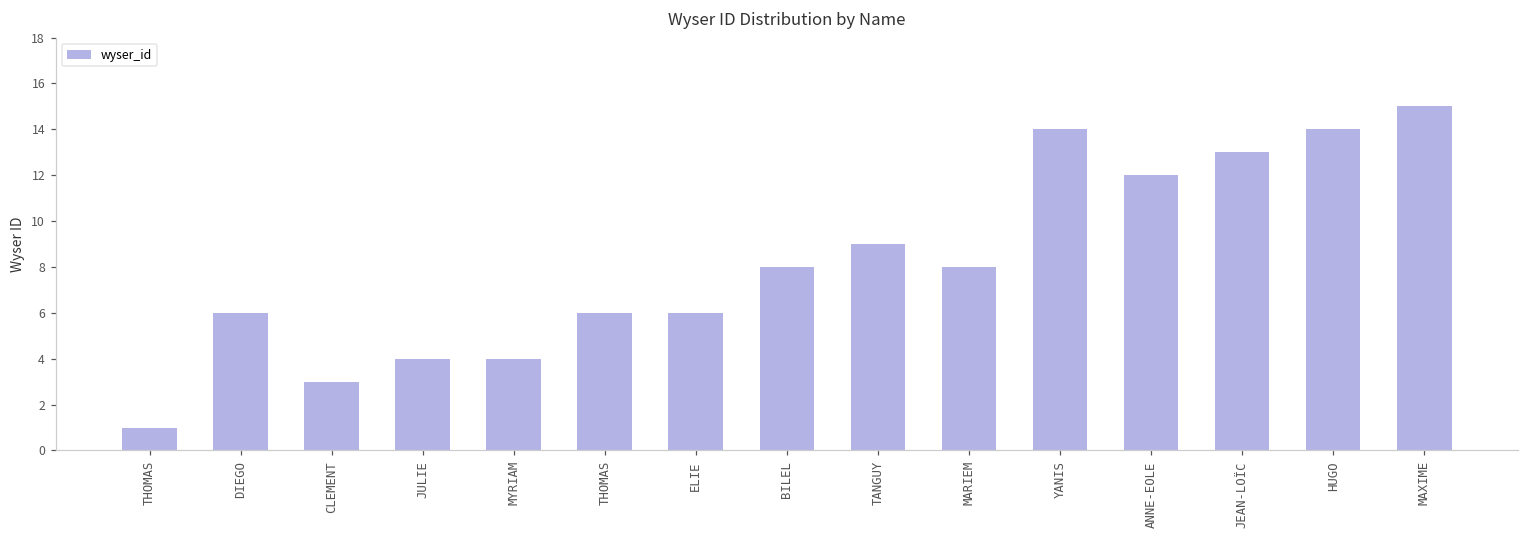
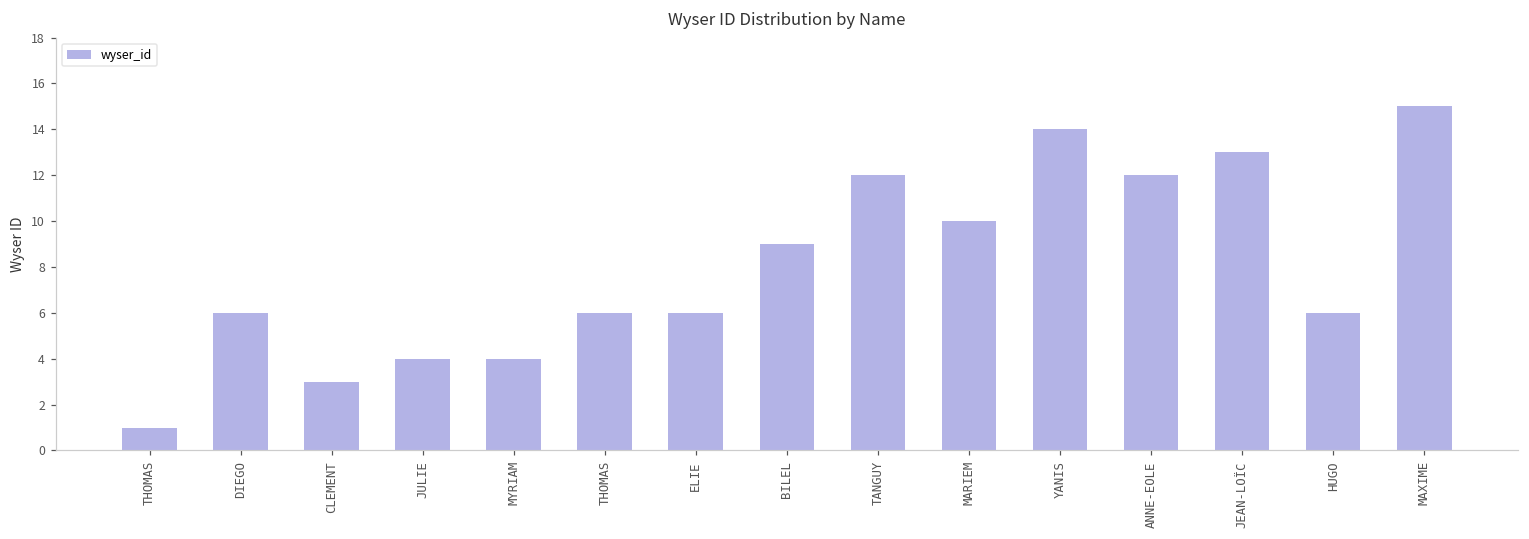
  {
    "DIEGO": 6,
    "CLEMENT": 3,
    "JULIE": 4,
    "MYRIAM": 4,
    "ELIE": 6,
-   "BILEL": 8,
-   "TANGUY": 9,
-   "MARIEM": 8,
+   "BILEL": 9,
+   "TANGUY": 12,
+   "MARIEM": 10,
    "YANIS": 14,
    "ANNE-EOLE": 12,
    "JEAN-LOÏC": 13,
-   "HUGO": 14,
+   "HUGO": 6,
    "MAXIME": 15
  }
